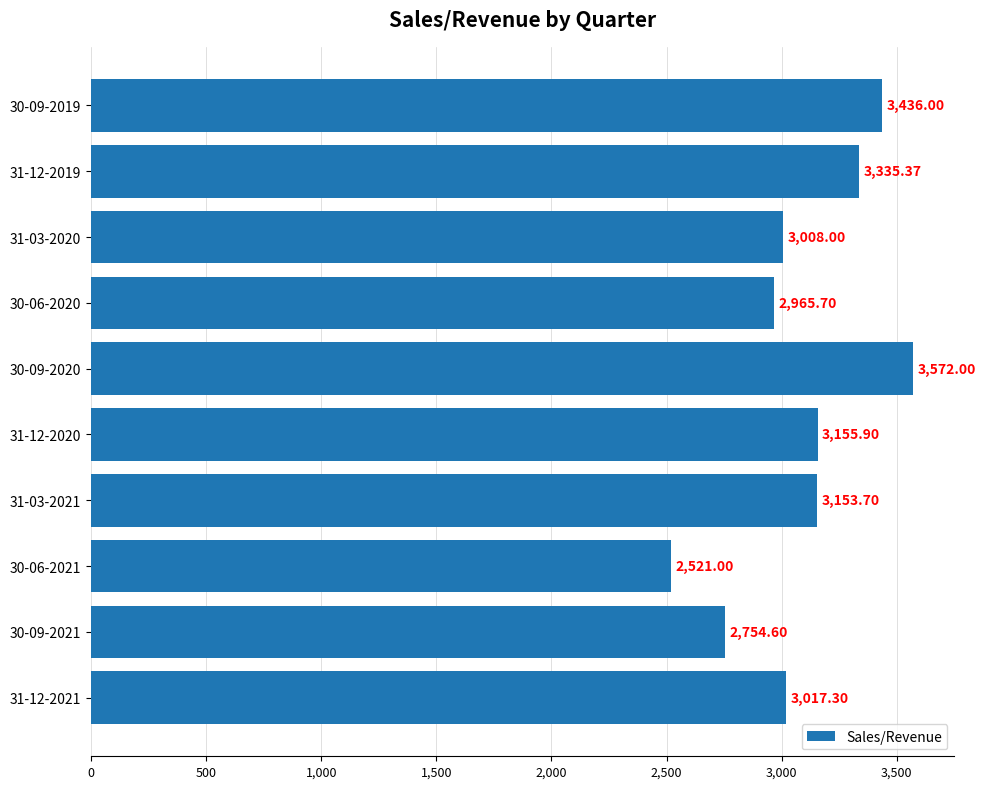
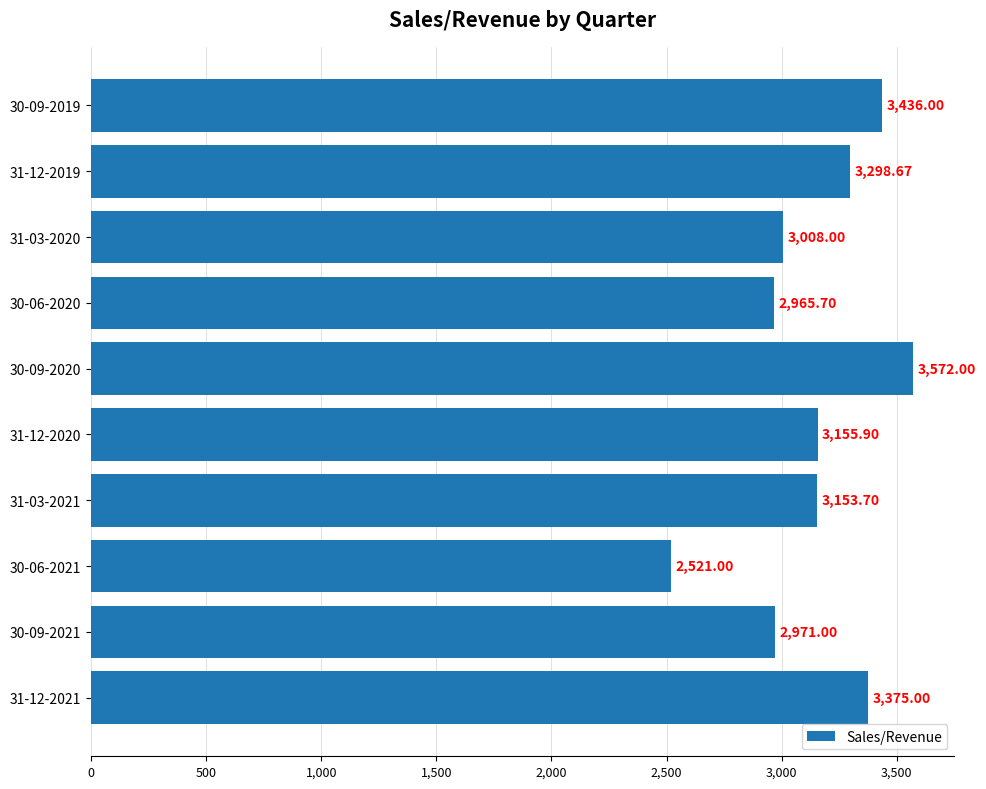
  {
    "30-09-2019": "3,436.00",
-   "31-12-2019": "3,335.37",
+   "31-12-2019": "3,298.67",
    "31-03-2020": "3,008.00",
    "30-06-2020": "2,965.70",
    "30-09-2020": "3,572.00",
    "31-12-2020": "3,155.90",
    "31-03-2021": "3,153.70",
    "30-06-2021": "2,521.00",
-   "30-09-2021": "2,754.60",
-   "31-12-2021": "3,017.30"
+   "30-09-2021": "2,971.00",
+   "31-12-2021": "3,375.00"
  }
